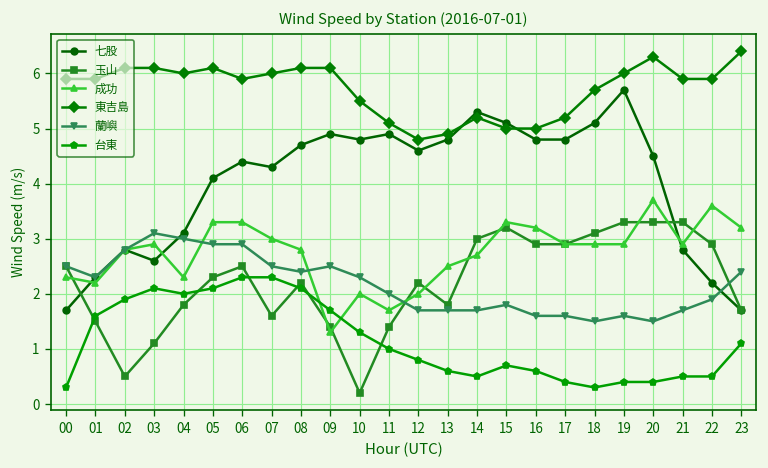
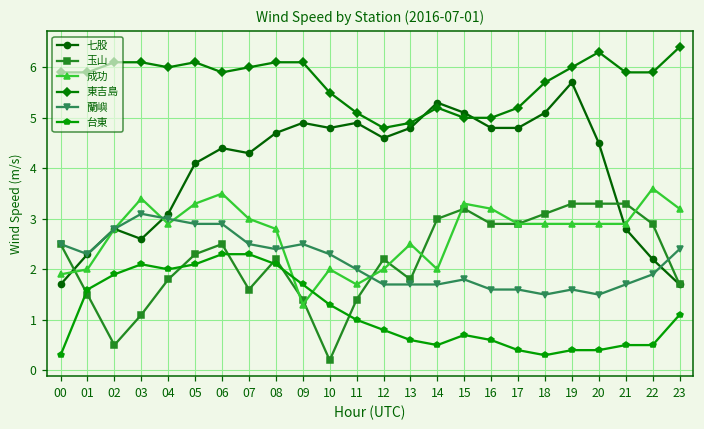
  {
    "成功": {
-     "00": 2.3,
-     "01": 2.2,
-     "03": 2.9,
-     "04": 2.3,
+     "00": 1.9,
+     "01": 2.0,
+     "03": 3.4,
+     "04": 2.9,
      "05": 3.3,
-     "06": 3.3,
+     "06": 3.5,
      "07": 3.0,
      "08": 2.8,
      "09": 1.3,
      "10": 2.0,
      "11": 1.7,
      "12": 2.0,
      "13": 2.5,
-     "14": 2.7,
+     "14": 2.0,
      "15": 3.3,
      "16": 3.2,
      "18": 2.9,
      "19": 2.9,
-     "20": 3.7,
+     "20": 2.9,
      "21": 2.9,
      "22": 3.6,
      "23": 3.2
    }
  }
